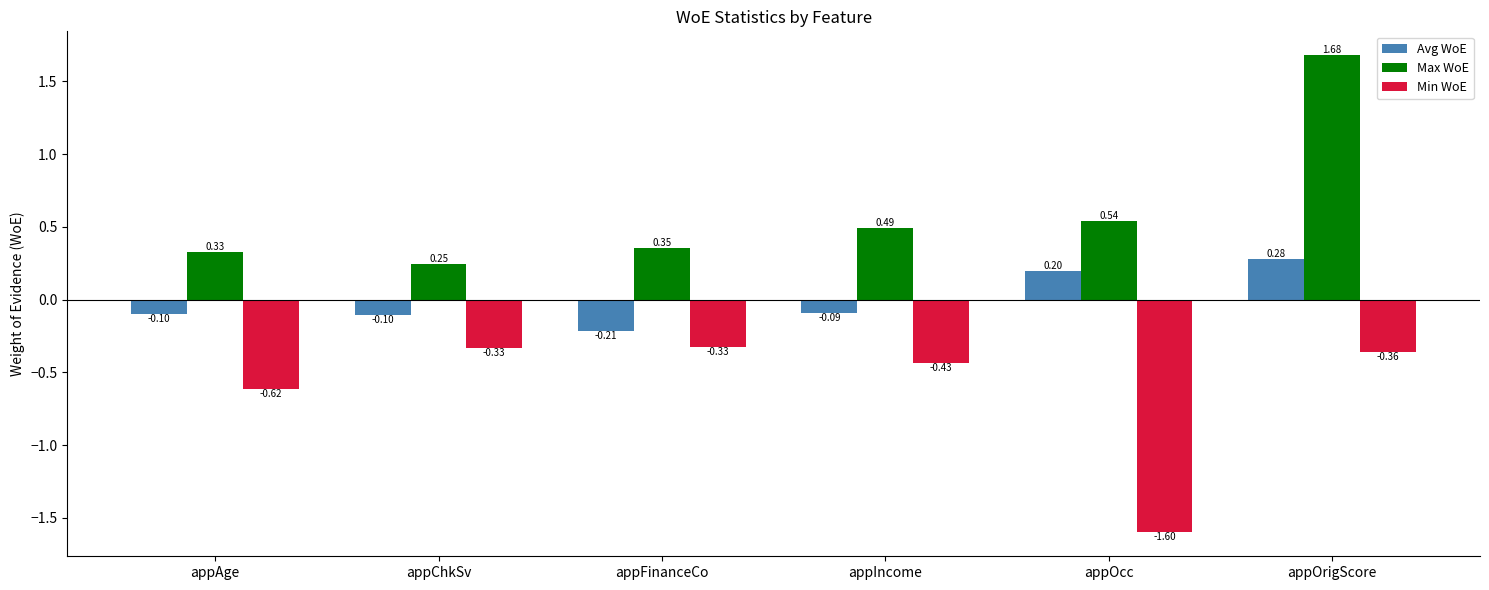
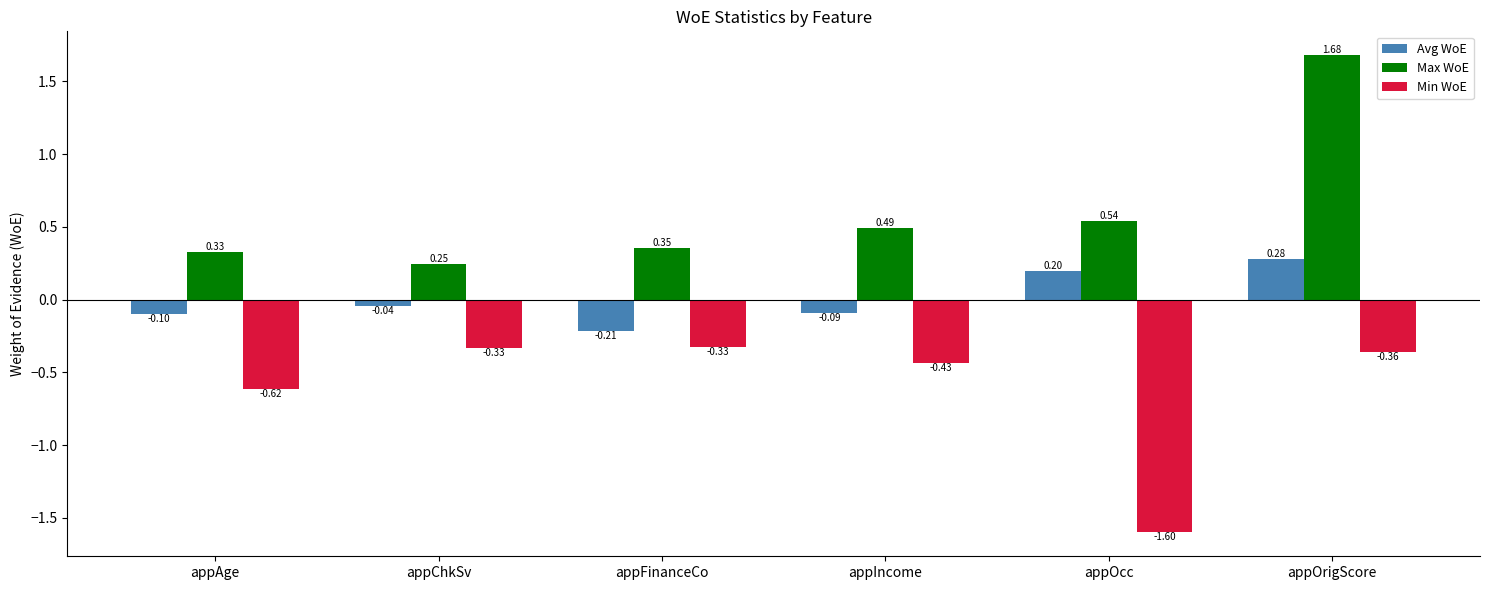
  {
    "Avg WoE": {
      "appAge": -0.10,
-     "appChkSv": -0.10,
+     "appChkSv": -0.04,
      "appFinanceCo": -0.21,
      "appIncome": -0.09,
      "appOcc": 0.20,
      "appOrigScore": 0.28
    },
    "Max WoE": {
      "appAge": 0.33,
      "appChkSv": 0.25,
      "appFinanceCo": 0.35,
      "appIncome": 0.49,
      "appOcc": 0.54,
      "appOrigScore": 1.68
    },
    "Min WoE": {
      "appAge": -0.62,
      "appChkSv": -0.33,
      "appFinanceCo": -0.33,
      "appIncome": -0.43,
      "appOcc": -1.60,
      "appOrigScore": -0.36
    }
  }
